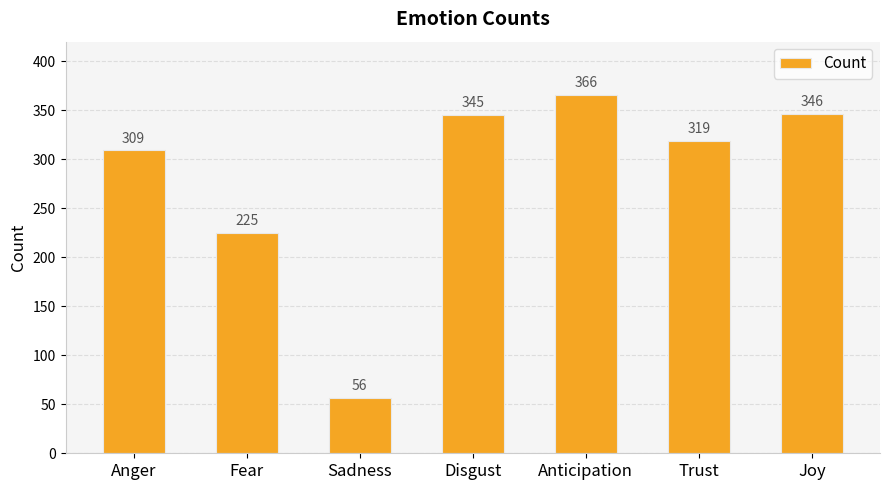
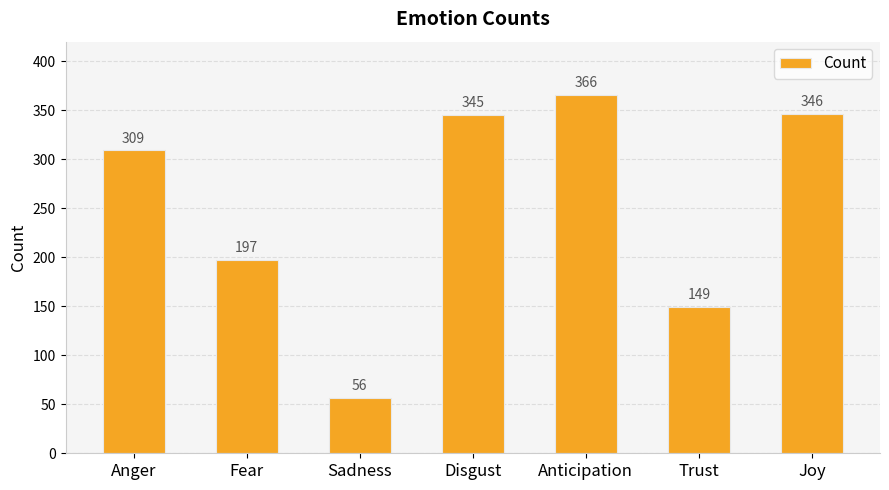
  {
    "Anger": 309,
-   "Fear": 225,
+   "Fear": 197,
    "Sadness": 56,
    "Disgust": 345,
    "Anticipation": 366,
-   "Trust": 319,
+   "Trust": 149,
    "Joy": 346
  }
